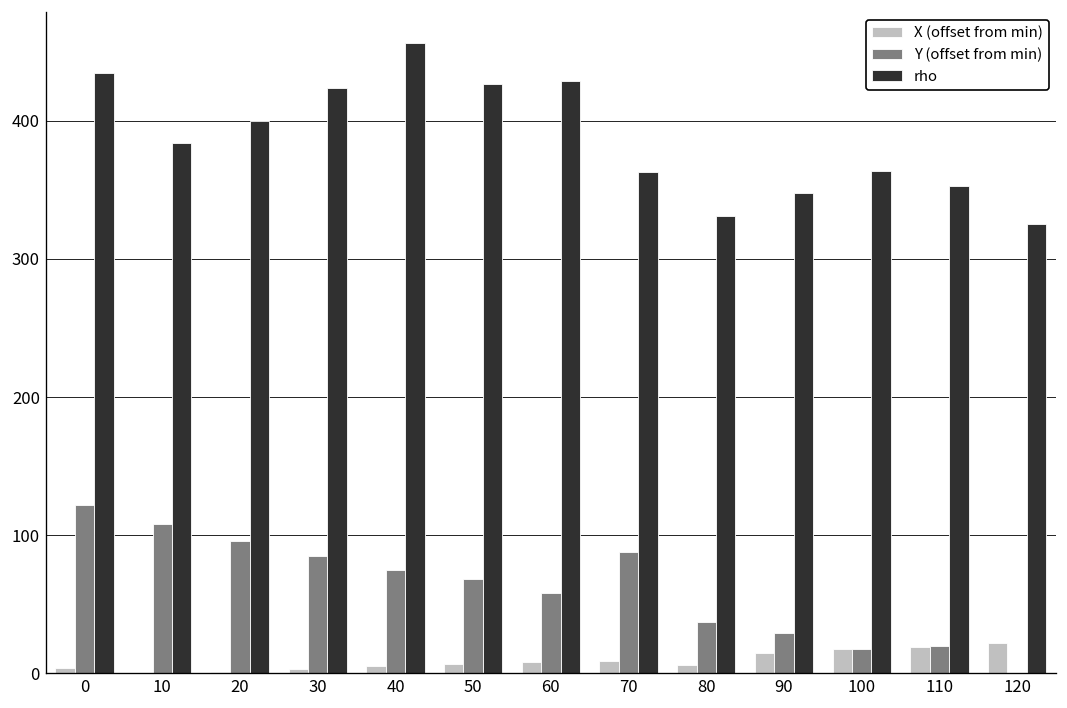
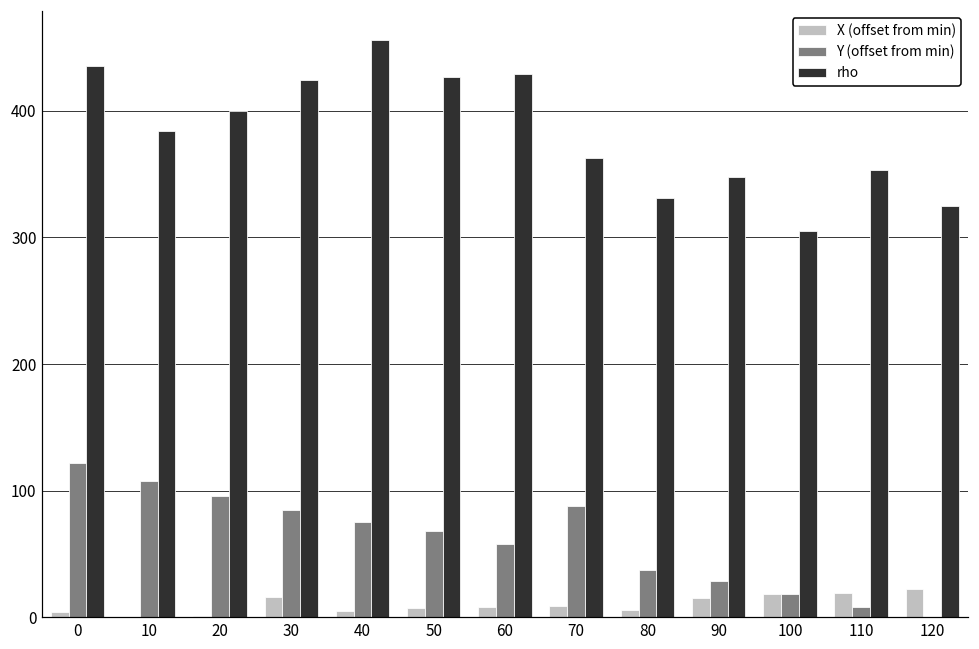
  {
    "X (offset from min)": {
      "0": 4,
      "10": 0,
-     "30": 3,
+     "30": 16,
      "40": 5,
      "50": 7,
      "60": 8,
      "70": 9,
      "80": 6,
      "90": 15,
      "100": 18,
      "110": 19,
      "120": 22
    },
    "Y (offset from min)": {
      "0": 122,
      "10": 108,
      "20": 96,
      "30": 85,
      "40": 75,
      "50": 68,
      "60": 58,
      "70": 88,
      "80": 37,
      "90": 29,
      "100": 18,
-     "110": 20,
+     "110": 8,
      "120": 0
    },
    "rho": {
      "0": 435,
      "10": 384,
      "20": 400,
      "30": 424,
      "40": 456,
      "50": 427,
      "60": 429,
      "70": 363,
      "80": 331,
      "90": 348,
-     "100": 364,
+     "100": 305,
      "110": 353,
      "120": 325
    }
  }
